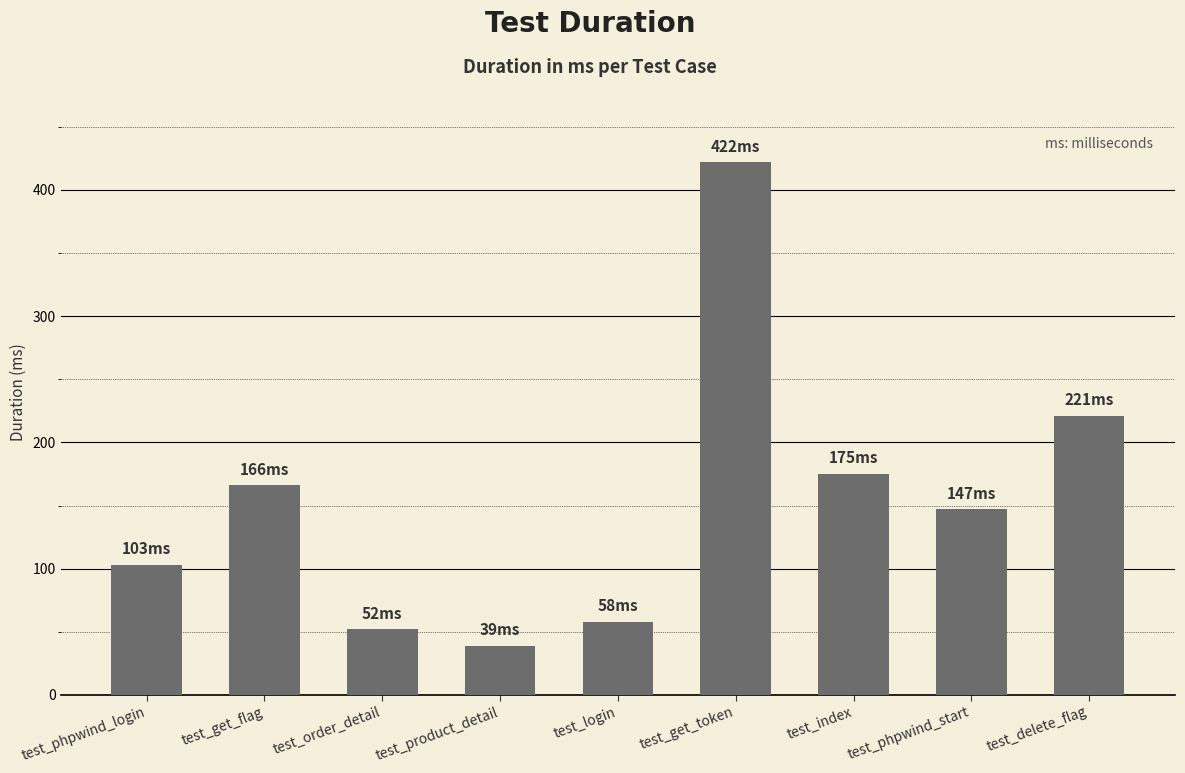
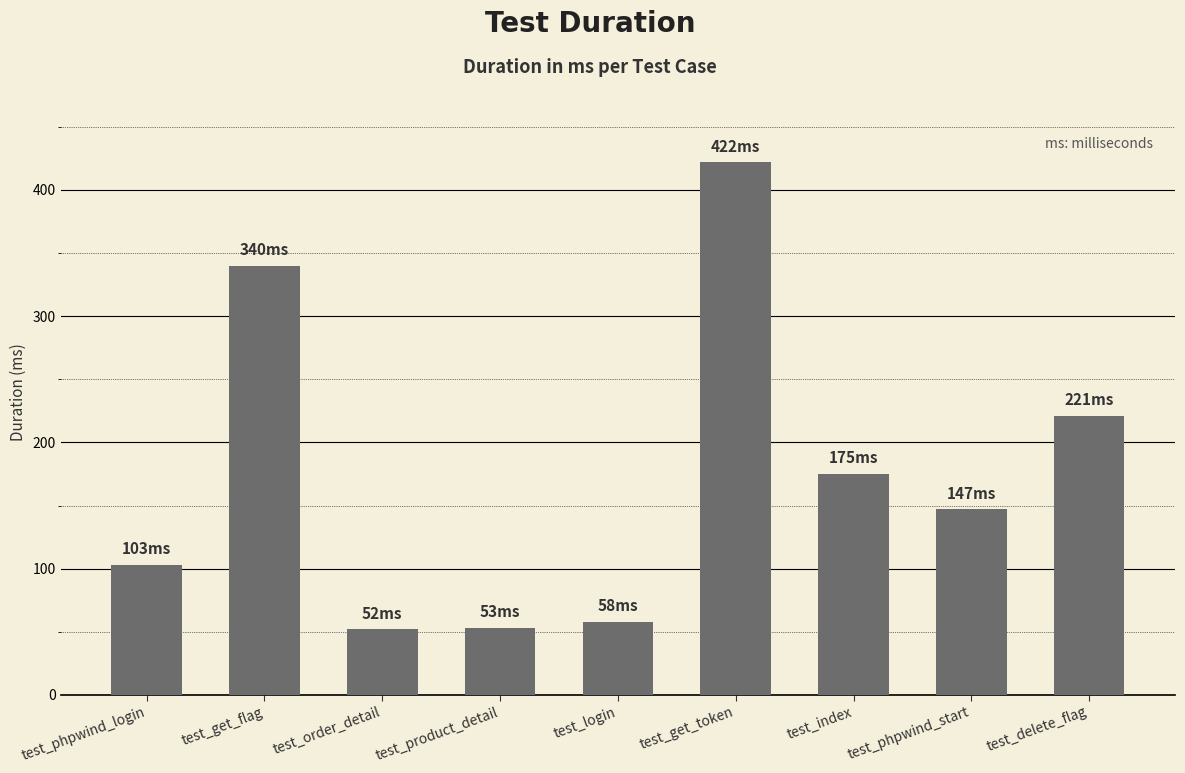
  {
    "test_phpwind_login": 103,
-   "test_get_flag": 166,
+   "test_get_flag": 340,
    "test_order_detail": 52,
-   "test_product_detail": 39,
+   "test_product_detail": 53,
    "test_login": 58,
    "test_get_token": 422,
    "test_index": 175,
    "test_phpwind_start": 147,
    "test_delete_flag": 221
  }
